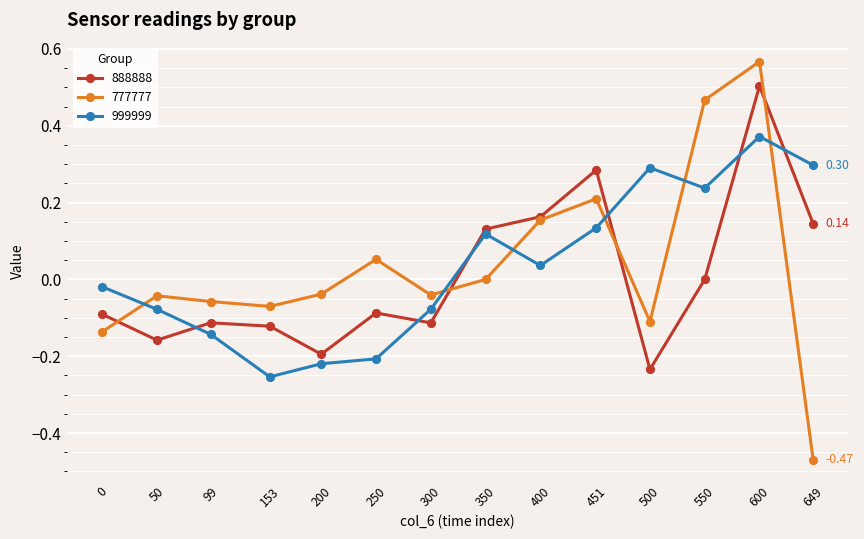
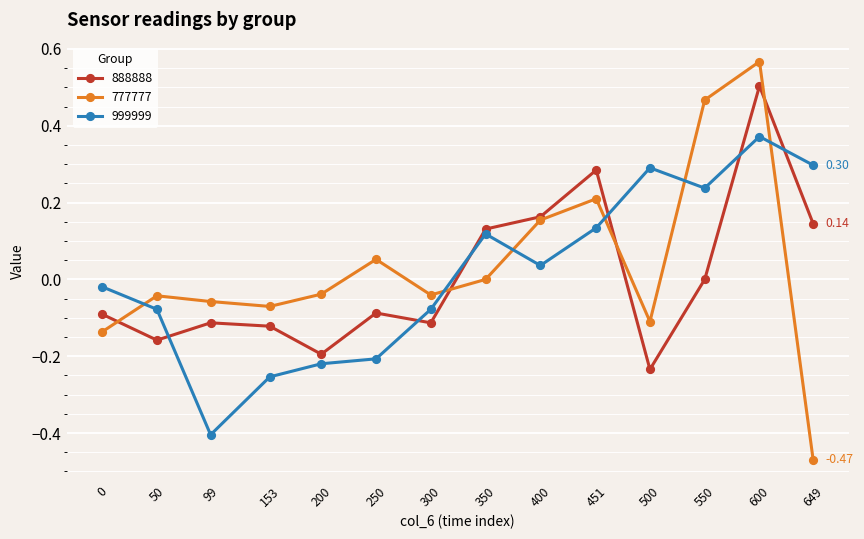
  {
    "888888": {
      "649": 0.14
    },
    "777777": {
      "649": -0.47
    },
    "999999": {
      "0": -0.02,
      "50": -0.08,
-     "99": -0.14,
+     "99": -0.40,
      "153": -0.25,
      "200": -0.22,
      "250": -0.21,
      "300": -0.08,
      "350": 0.12,
      "400": 0.04,
      "451": 0.13,
      "500": 0.29,
      "550": 0.24,
      "600": 0.37
    }
  }
